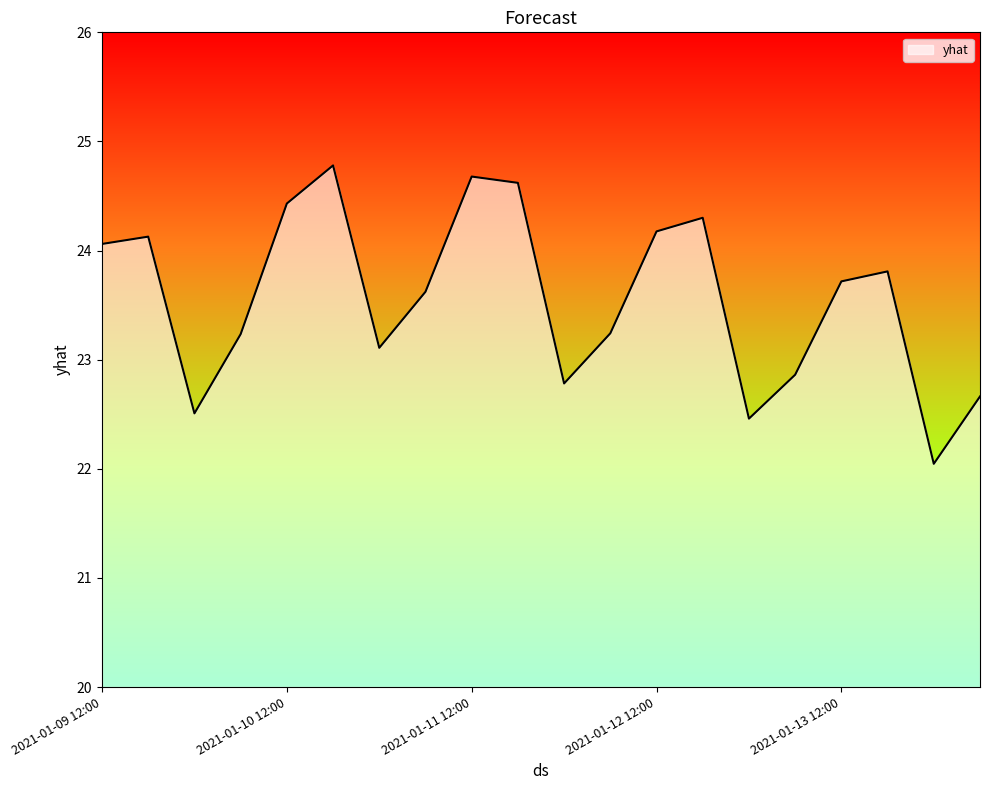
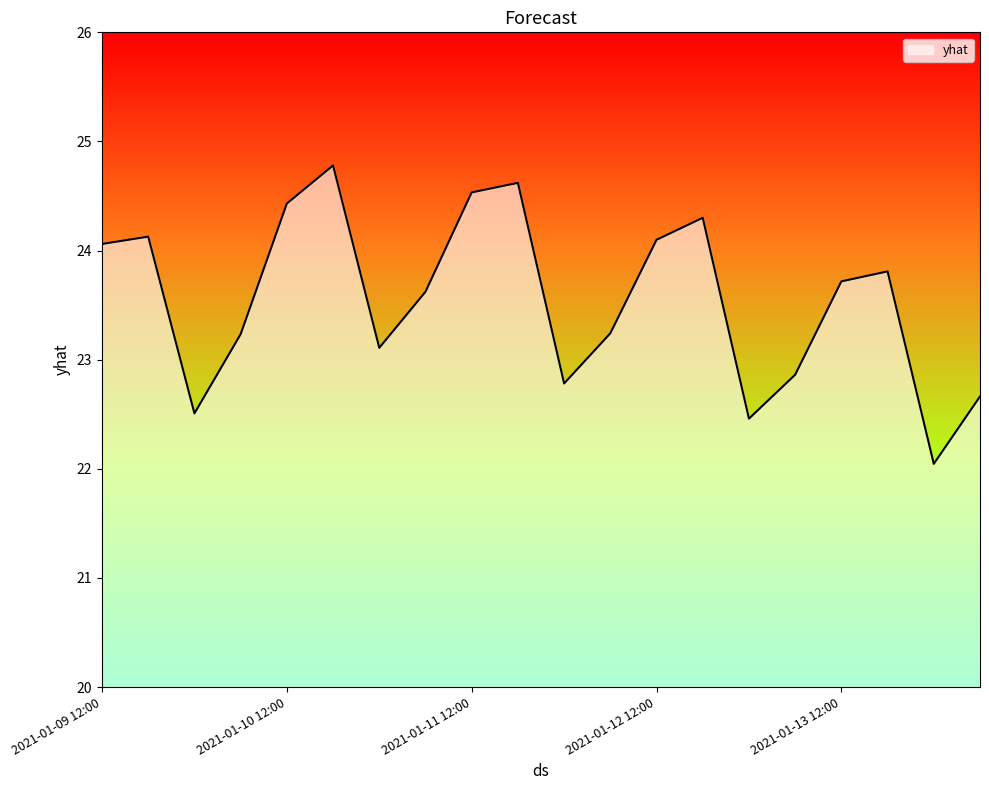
  {
    "2021-01-09 12:00": 24.06,
    "2021-01-10 12:00": 24.43,
-   "2021-01-11 12:00": 24.68,
-   "2021-01-12 12:00": 24.18,
+   "2021-01-11 12:00": 24.53,
+   "2021-01-12 12:00": 24.10,
    "2021-01-13 12:00": 23.72
  }
